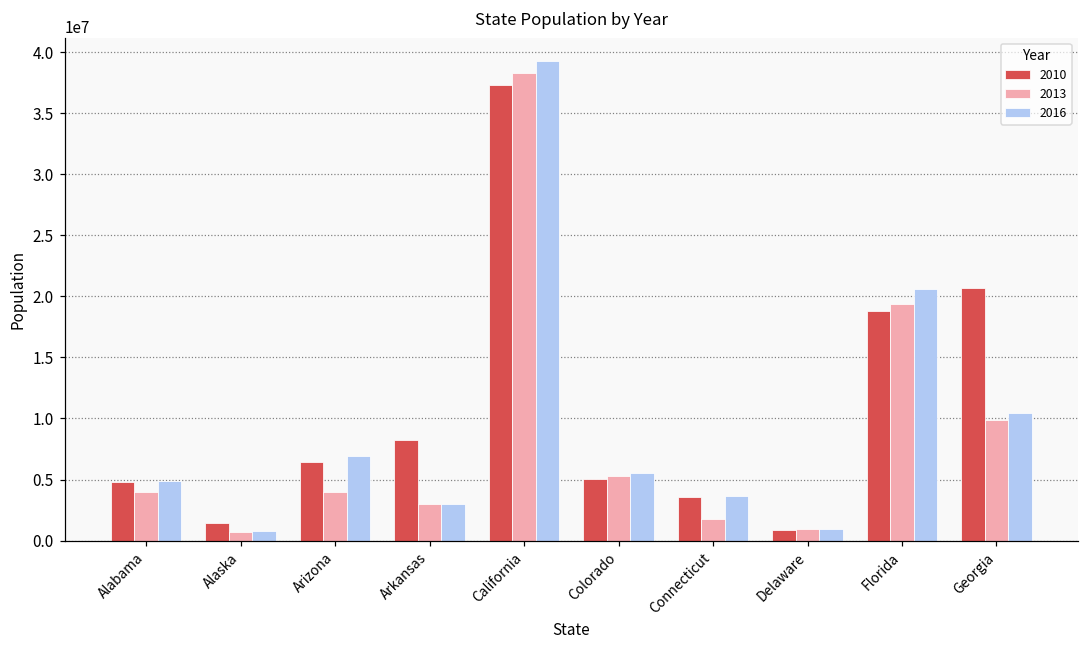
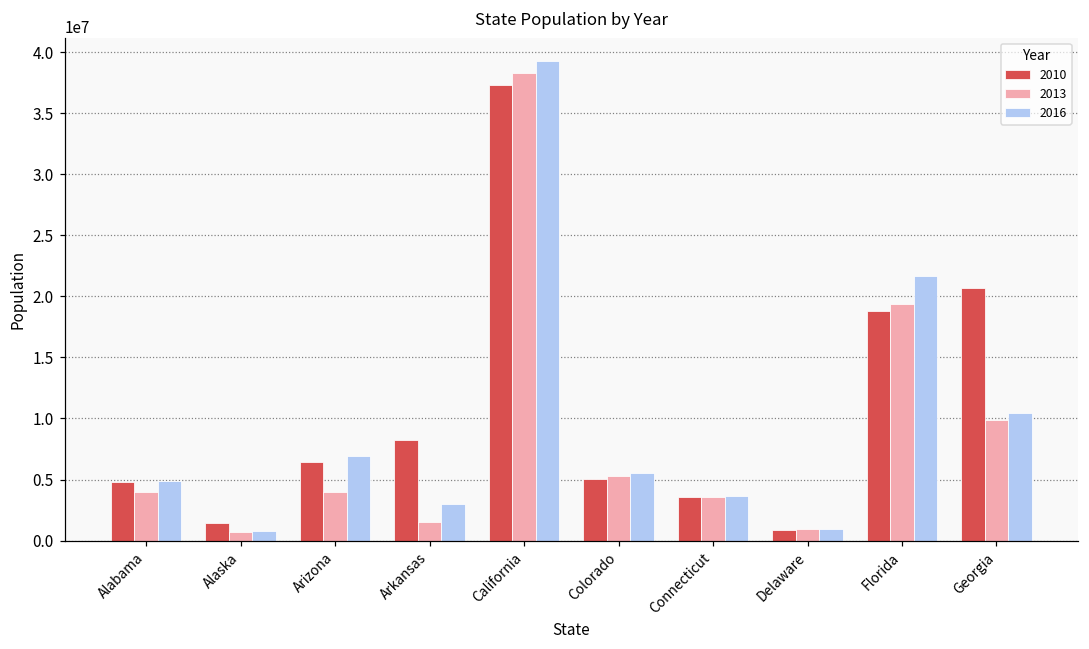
  {
    "2010": {
      "Alabama": 4800000,
      "Alaska": 1400000,
      "Arizona": 6400000,
      "Arkansas": 8200000,
      "California": 37300000,
      "Colorado": 5000000,
      "Connecticut": 3600000,
      "Delaware": 900000,
      "Florida": 18800000,
      "Georgia": 20700000
    },
    "2013": {
      "Alabama": 4000000,
      "Alaska": 700000,
      "Arizona": 4000000,
-     "Arkansas": 3000000,
+     "Arkansas": 1600000,
      "California": 38300000,
      "Colorado": 5300000,
-     "Connecticut": 1800000,
+     "Connecticut": 3600000,
      "Delaware": 900000,
      "Florida": 19400000,
      "Georgia": 9900000
    },
    "2016": {
      "Alabama": 4900000,
      "Alaska": 700000,
      "Arizona": 6900000,
      "Arkansas": 3000000,
      "California": 39300000,
      "Colorado": 5500000,
      "Connecticut": 3600000,
      "Delaware": 1000000,
-     "Florida": 20600000,
+     "Florida": 21700000,
      "Georgia": 10400000
    }
  }
